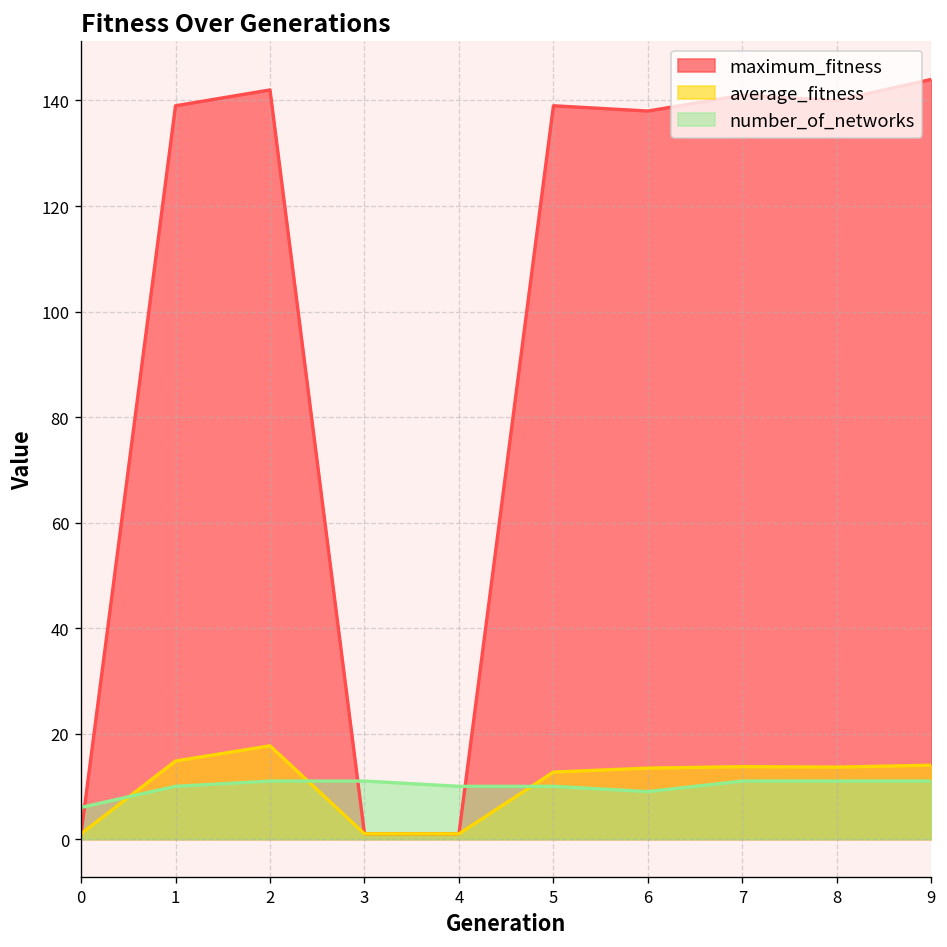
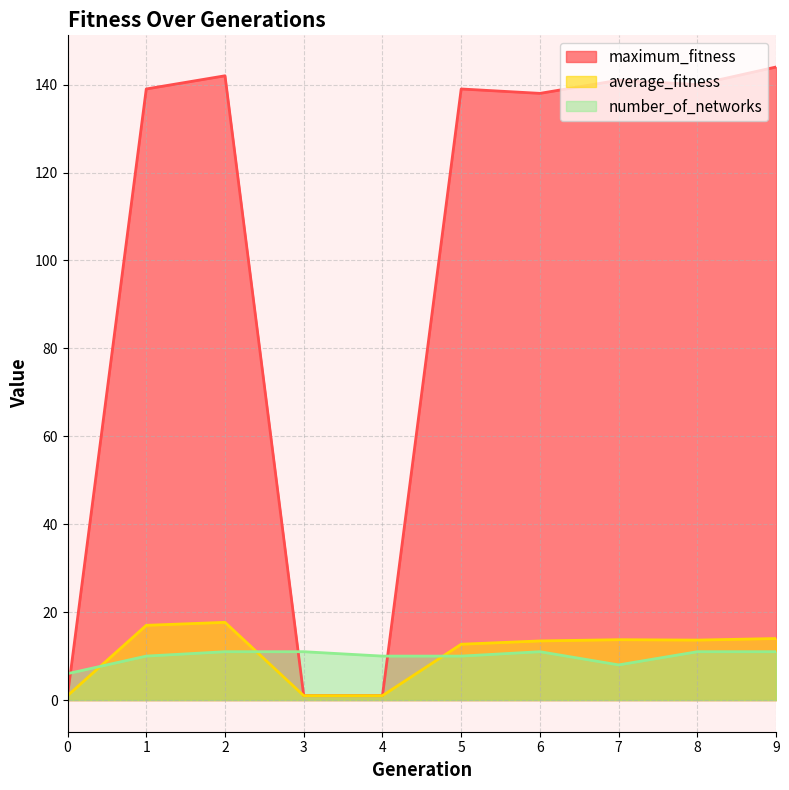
  {
    "maximum_fitness": {
      "1": 139,
      "2": 142,
      "5": 139,
      "6": 138,
      "9": 144
    },
    "average_fitness": {
-     "1": 15,
+     "1": 17,
      "2": 18,
      "5": 13,
      "6": 13,
      "7": 14,
      "8": 14,
      "9": 14
    },
    "number_of_networks": {
      "0": 6,
      "1": 10,
      "2": 11,
      "3": 11,
      "4": 10,
      "5": 10,
-     "6": 9,
-     "7": 11,
+     "6": 11,
+     "7": 8,
      "8": 11,
      "9": 11
    }
  }
